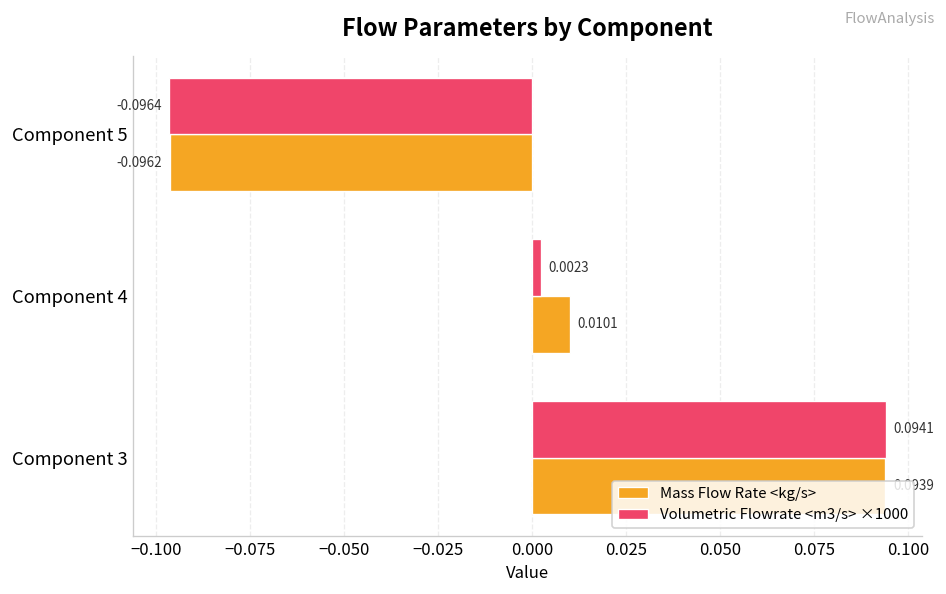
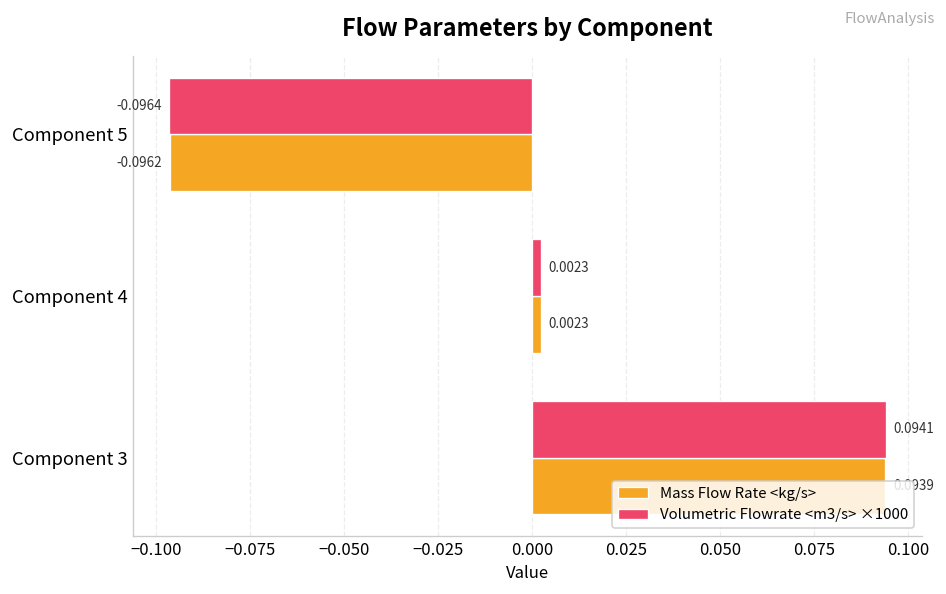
  {
    "Mass Flow Rate <kg/s>": {
      "Component 5": -0.0962,
-     "Component 4": 0.0101
+     "Component 4": 0.0023
    },
    "Volumetric Flowrate <m3/s> ×1000": {
      "Component 5": -0.0964,
      "Component 4": 0.0023,
      "Component 3": 0.0941
    }
  }
